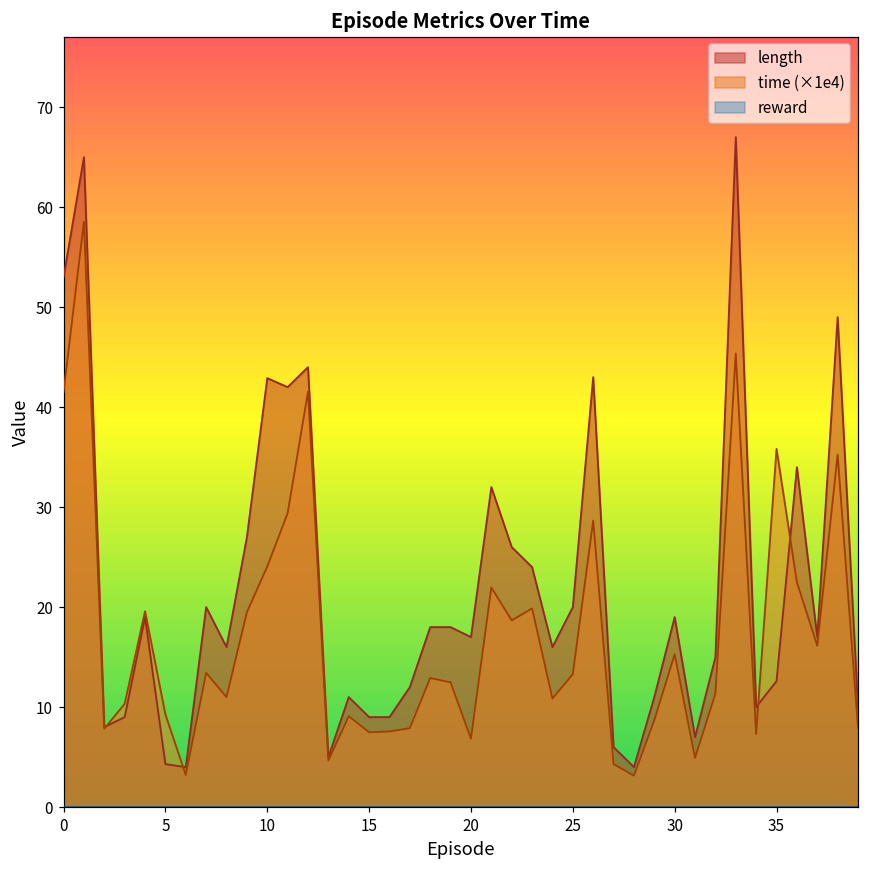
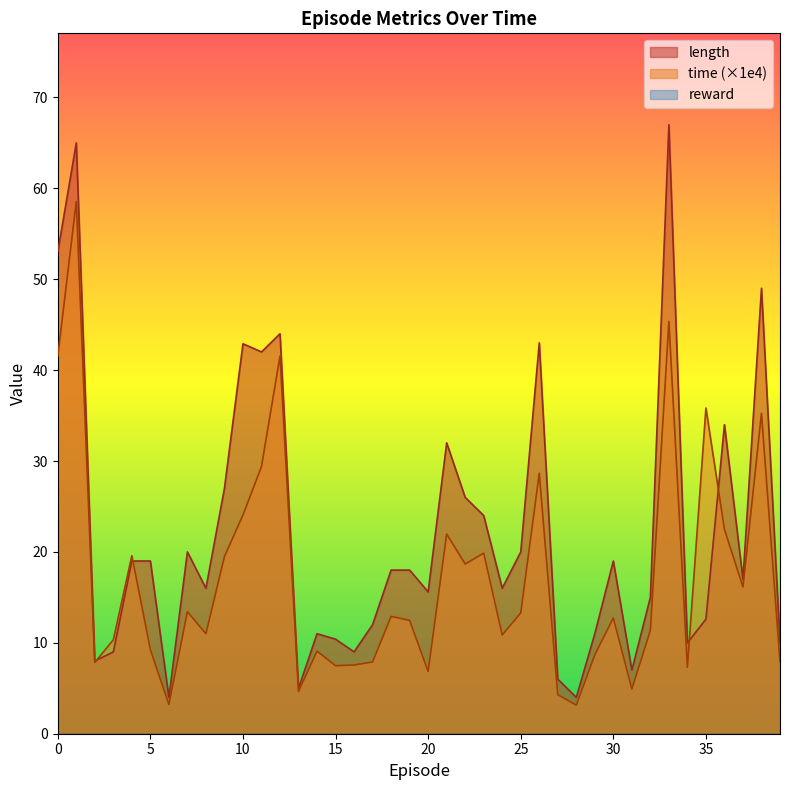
  {
    "length": {
      "0": 53,
-     "5": 4,
+     "5": 19,
      "10": 43,
-     "15": 9,
-     "20": 17,
+     "15": 10,
+     "20": 16,
      "25": 20,
      "30": 19,
      "35": 13
    },
    "time (×1e4)": {
      "0": 42,
      "5": 9,
      "10": 24,
      "15": 7,
      "20": 7,
      "25": 13,
-     "30": 15,
+     "30": 13,
      "35": 36
    },
    "reward": {
      "0": 0,
      "5": 0,
      "10": 0,
      "15": 0,
      "20": 0,
      "25": 0,
      "30": 0,
      "35": 0
    }
  }
